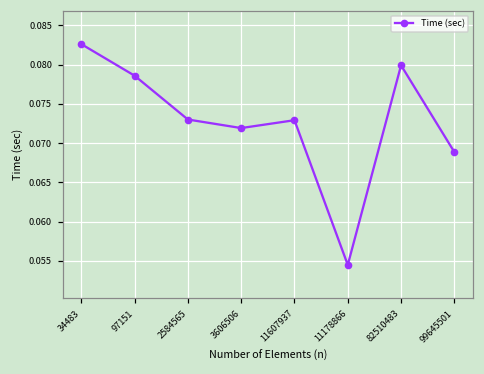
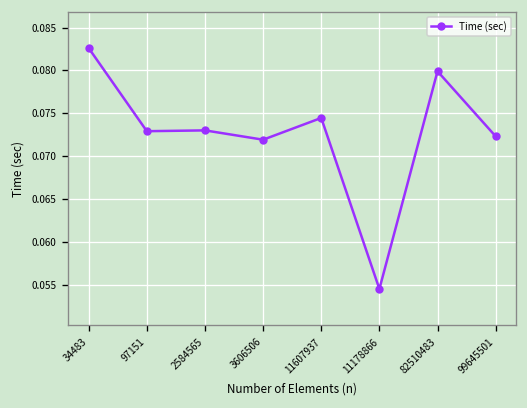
  {
    "34483": 0.083,
-   "97151": 0.079,
+   "97151": 0.073,
    "2584565": 0.073,
    "3606506": 0.072,
-   "11607937": 0.073,
+   "11607937": 0.074,
    "11178866": 0.054,
    "82510483": 0.080,
-   "99645501": 0.069
+   "99645501": 0.072
  }
